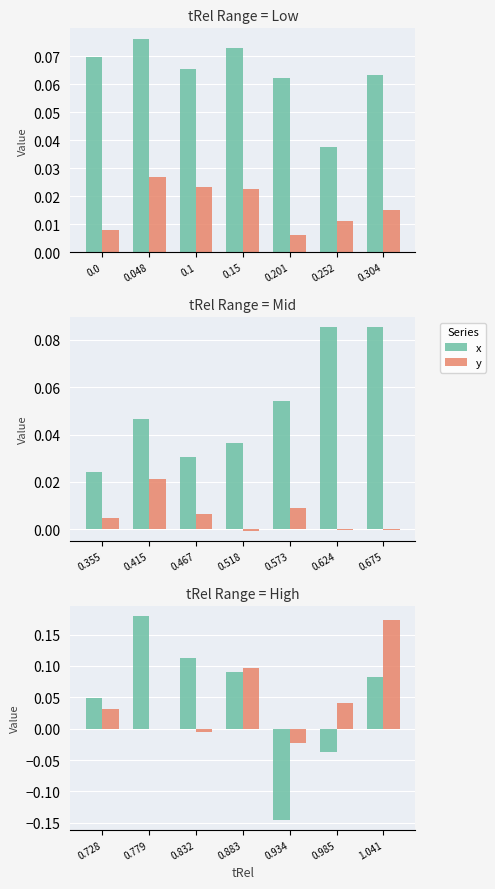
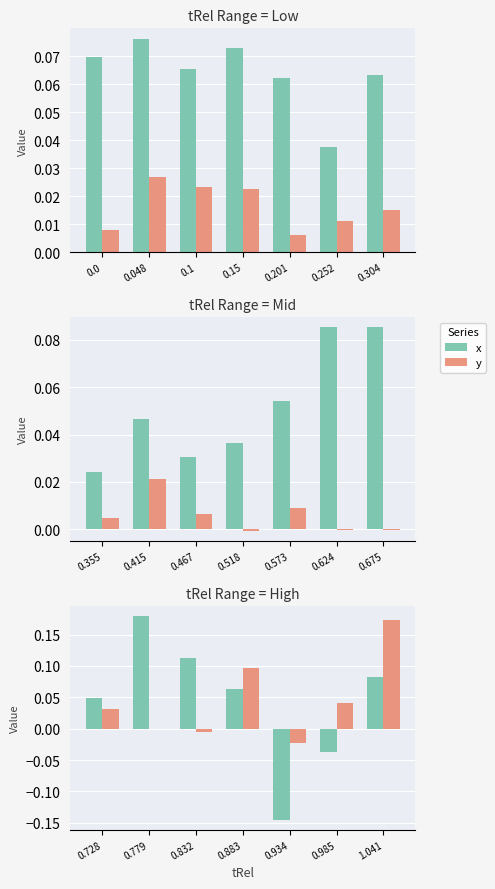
  {
    "tRel Range = Low": {
      "x": {
        "0.0": 0.070,
        "0.048": 0.076,
        "0.1": 0.065,
        "0.15": 0.073,
        "0.201": 0.062,
        "0.252": 0.038,
        "0.304": 0.063
      },
      "y": {
        "0.0": 0.008,
        "0.048": 0.027,
        "0.1": 0.023,
        "0.15": 0.022,
        "0.201": 0.006,
        "0.252": 0.011,
        "0.304": 0.015
      }
    },
    "tRel Range = Mid": {
      "x": {
        "0.355": 0.024,
        "0.415": 0.046,
        "0.467": 0.031,
        "0.518": 0.036,
        "0.573": 0.054,
        "0.624": 0.085,
        "0.675": 0.085
      },
      "y": {
        "0.355": 0.005,
        "0.415": 0.021,
        "0.467": 0.007,
        "0.573": 0.009
      }
    },
    "tRel Range = High": {
      "x": {
        "0.728": 0.05,
        "0.779": 0.18,
        "0.832": 0.11,
-       "0.883": 0.09,
+       "0.883": 0.06,
        "0.934": -0.14,
        "0.985": -0.04,
        "1.041": 0.08
      },
      "y": {
        "0.728": 0.03,
        "0.832": -0.01,
        "0.883": 0.10,
        "0.934": -0.02,
        "0.985": 0.04,
        "1.041": 0.17
      }
    }
  }
